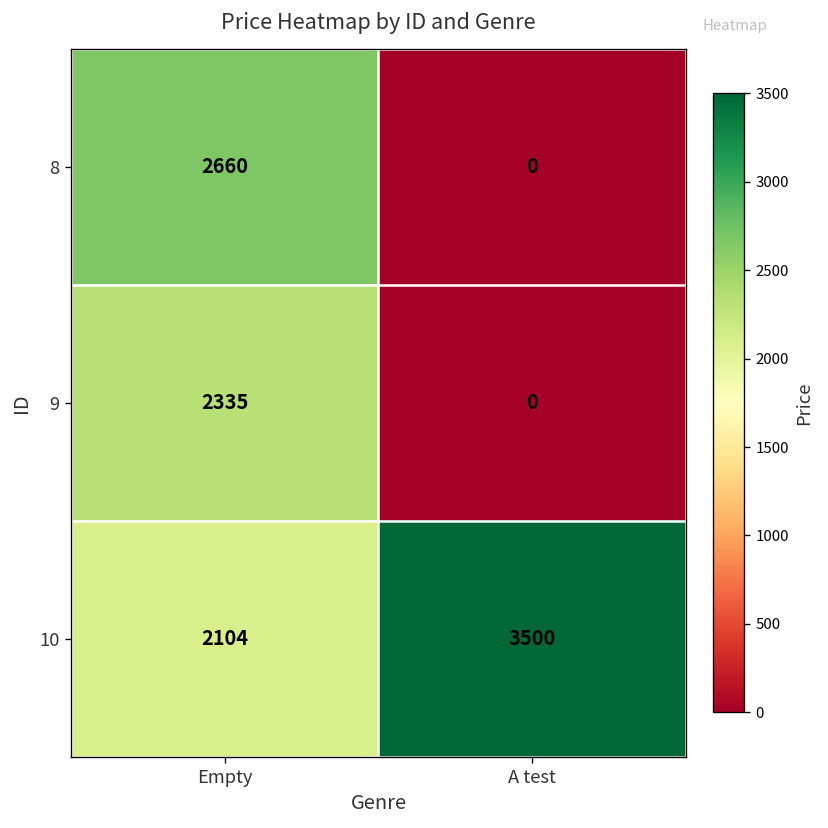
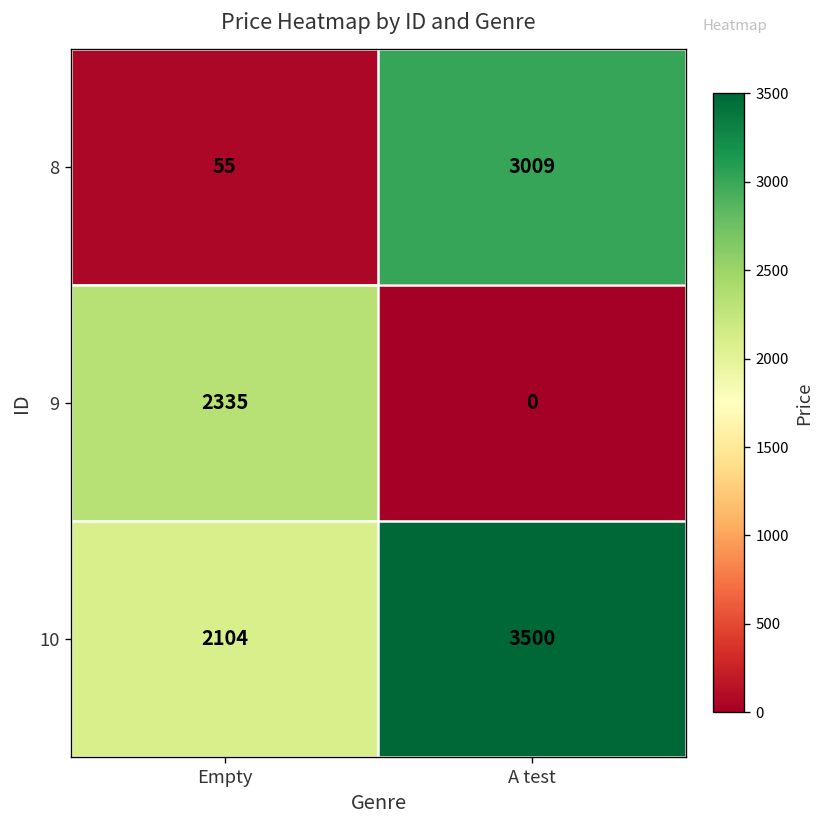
  {
    "8": {
-     "Empty": 2660,
-     "A test": 0
+     "Empty": 55,
+     "A test": 3009
    },
    "9": {
      "Empty": 2335,
      "A test": 0
    },
    "10": {
      "Empty": 2104,
      "A test": 3500
    }
  }
